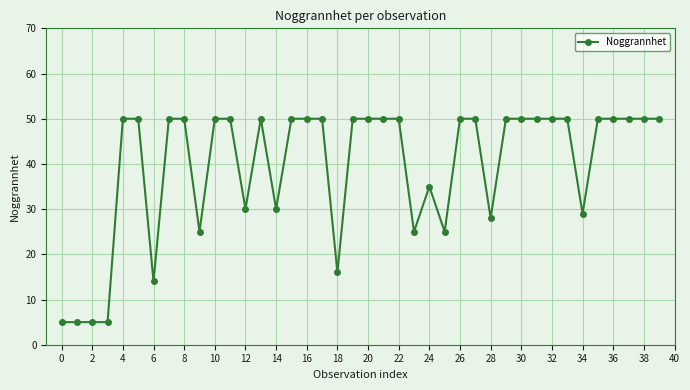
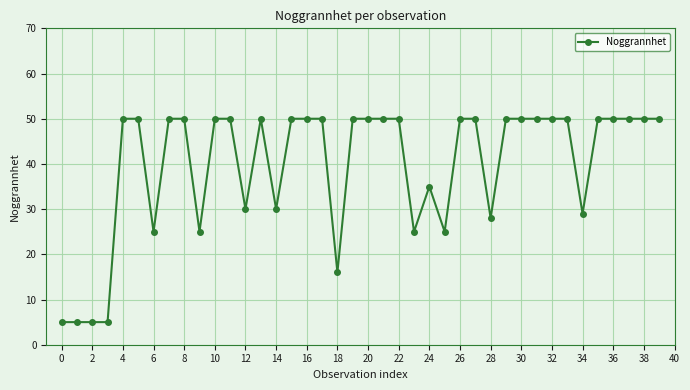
  {
    "0": 5,
    "2": 5,
    "4": 50,
-   "6": 14,
+   "6": 25,
    "8": 50,
    "10": 50,
    "12": 30,
    "14": 30,
    "16": 50,
    "18": 16,
    "20": 50,
    "22": 50,
    "24": 35,
    "26": 50,
    "28": 28,
    "30": 50,
    "32": 50,
    "34": 29,
    "36": 50,
    "38": 50
  }
